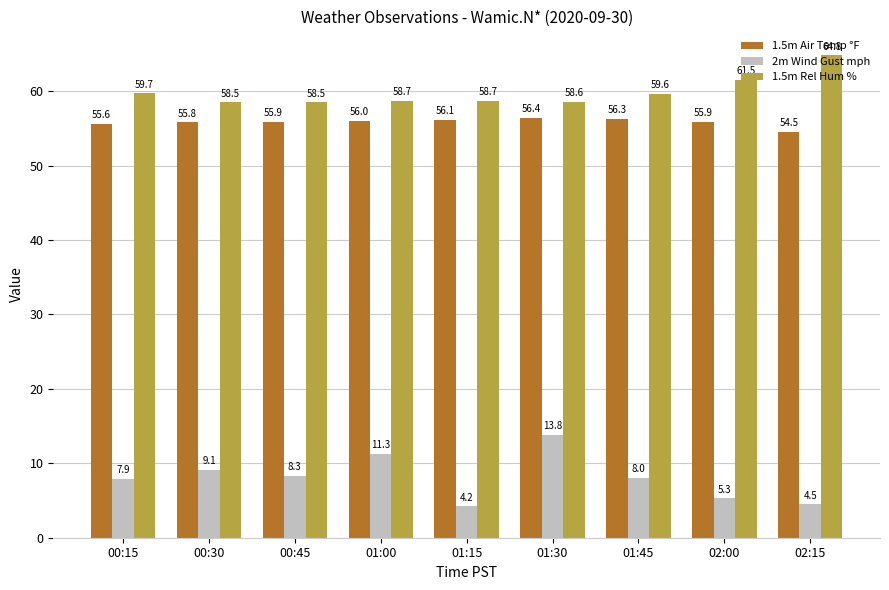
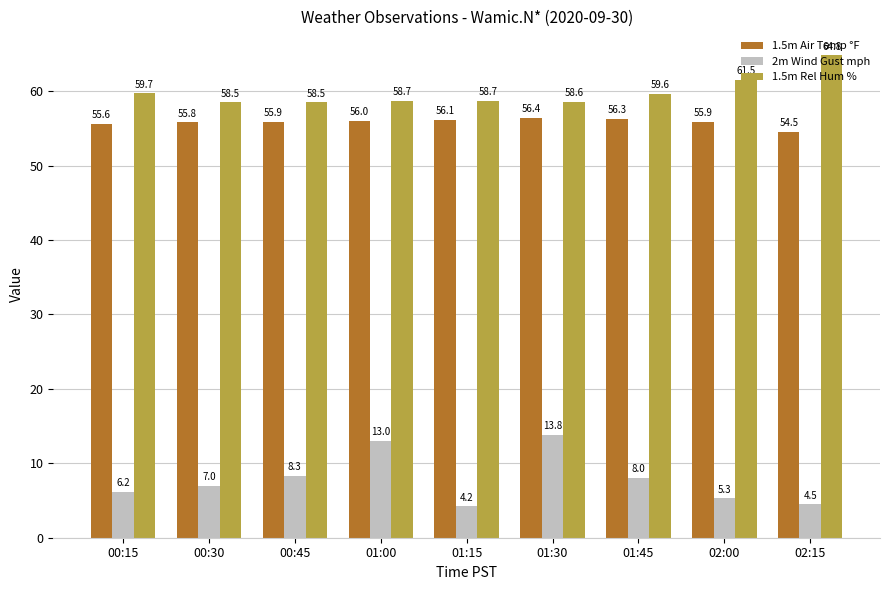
  {
    "2m Wind Gust mph": {
-     "00:15": 7.9,
-     "00:30": 9.1,
+     "00:15": 6.2,
+     "00:30": 7.0,
      "00:45": 8.3,
-     "01:00": 11.3,
+     "01:00": 13.0,
      "01:15": 4.2,
      "01:30": 13.8,
      "01:45": 8.0,
      "02:00": 5.3,
      "02:15": 4.5
    }
  }
